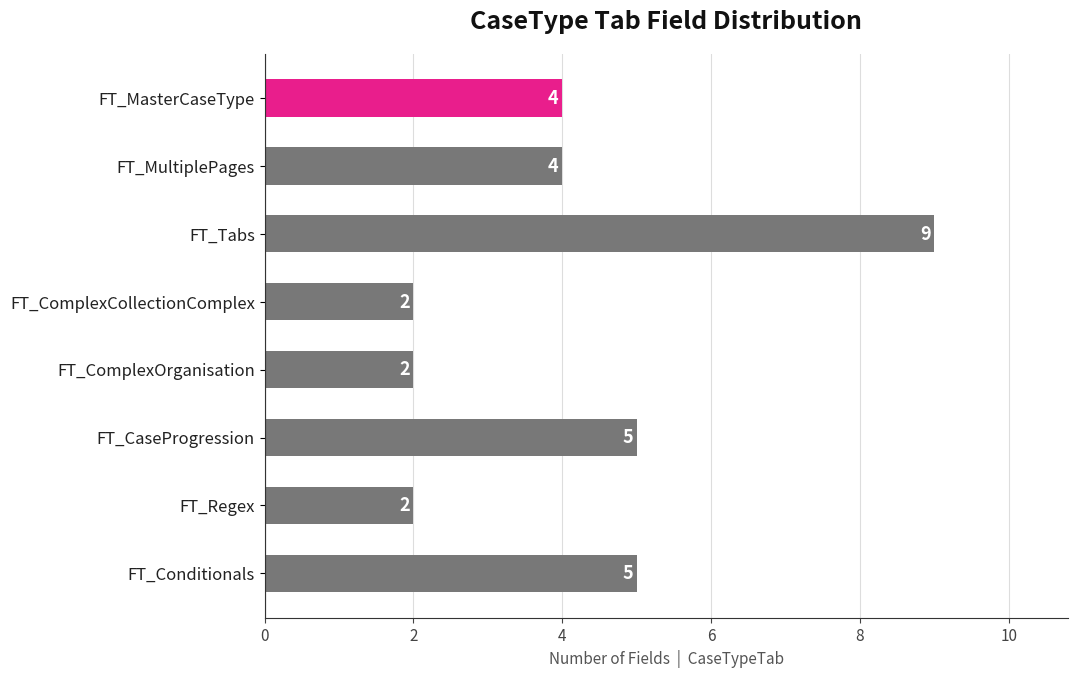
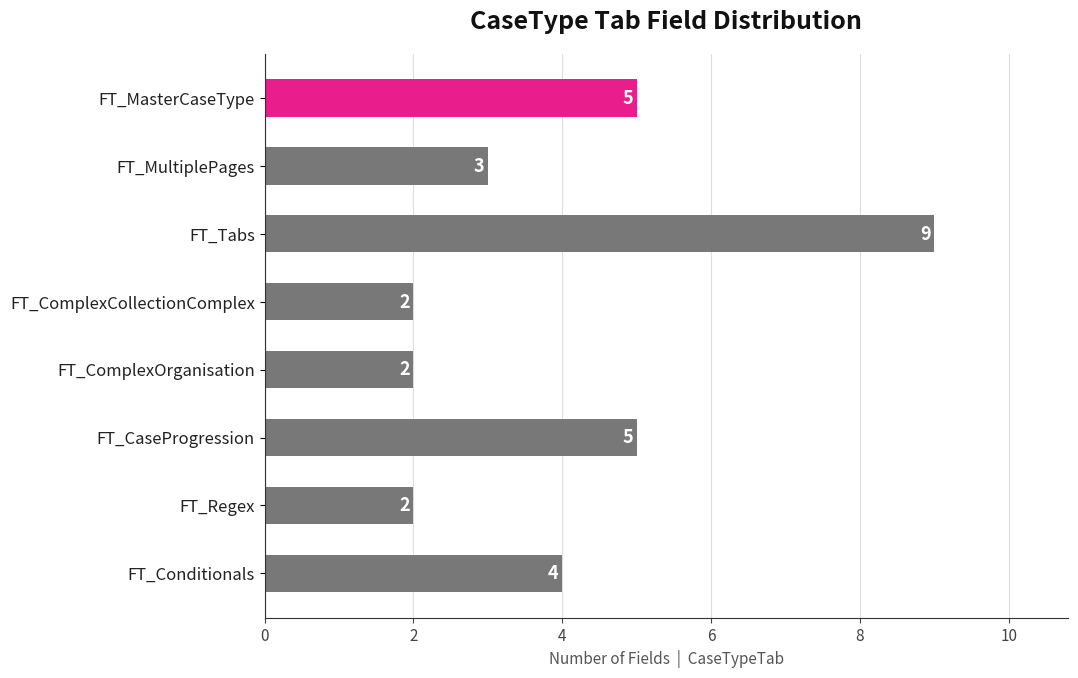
  {
-   "FT_MasterCaseType": 4,
-   "FT_MultiplePages": 4,
+   "FT_MasterCaseType": 5,
+   "FT_MultiplePages": 3,
    "FT_Tabs": 9,
    "FT_ComplexCollectionComplex": 2,
    "FT_ComplexOrganisation": 2,
    "FT_CaseProgression": 5,
    "FT_Regex": 2,
-   "FT_Conditionals": 5
+   "FT_Conditionals": 4
  }
